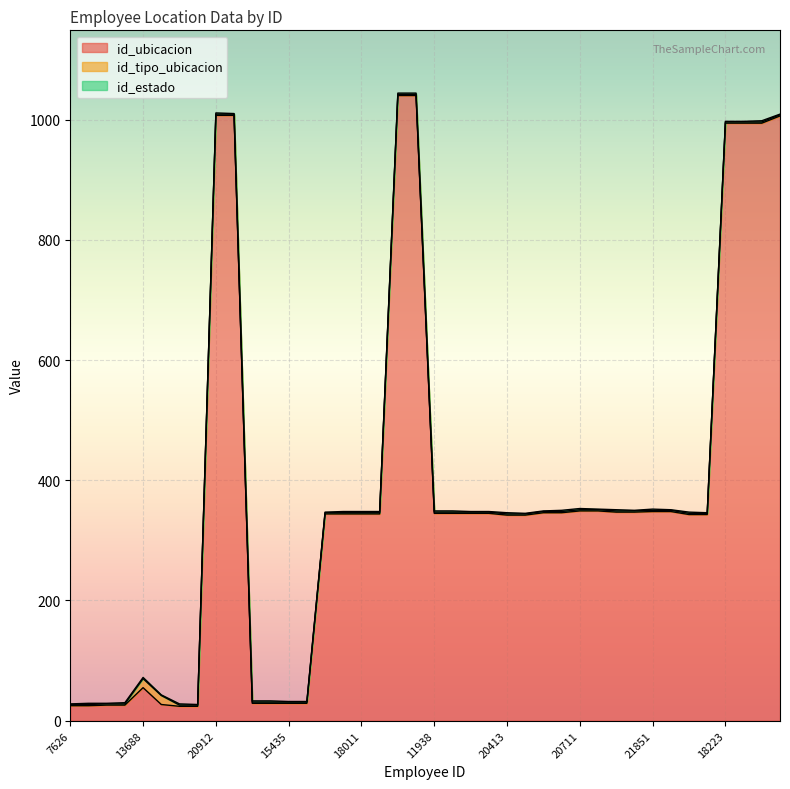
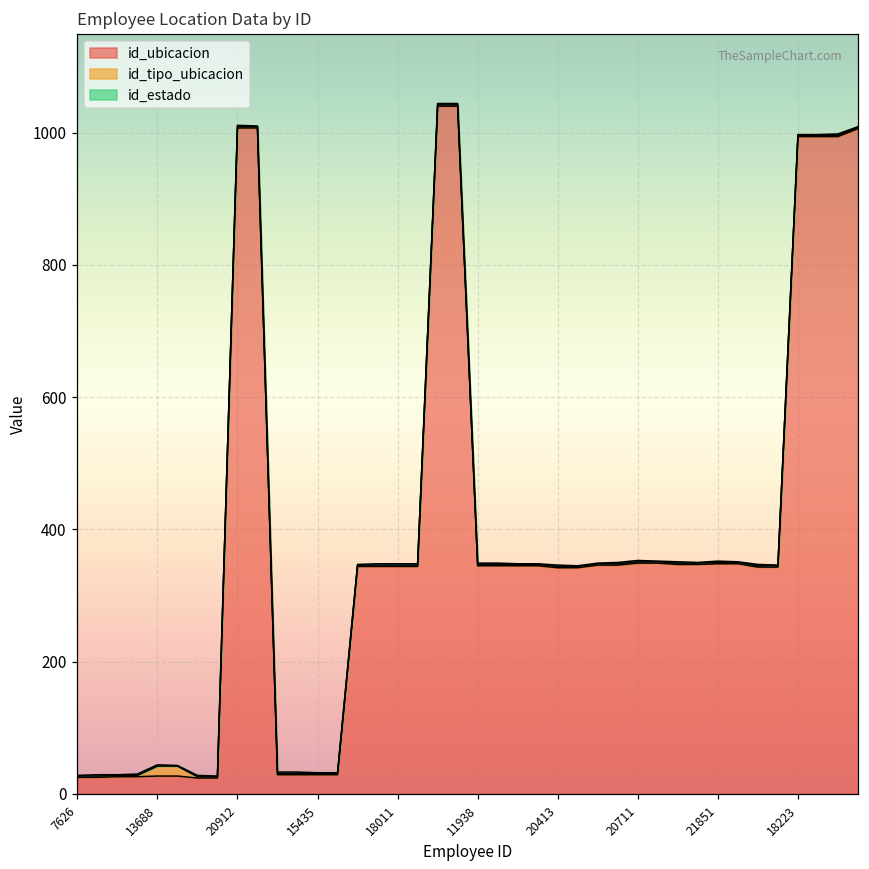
  {
    "id_ubicacion": {
-     "13688": 60
+     "13688": 30
    }
  }
